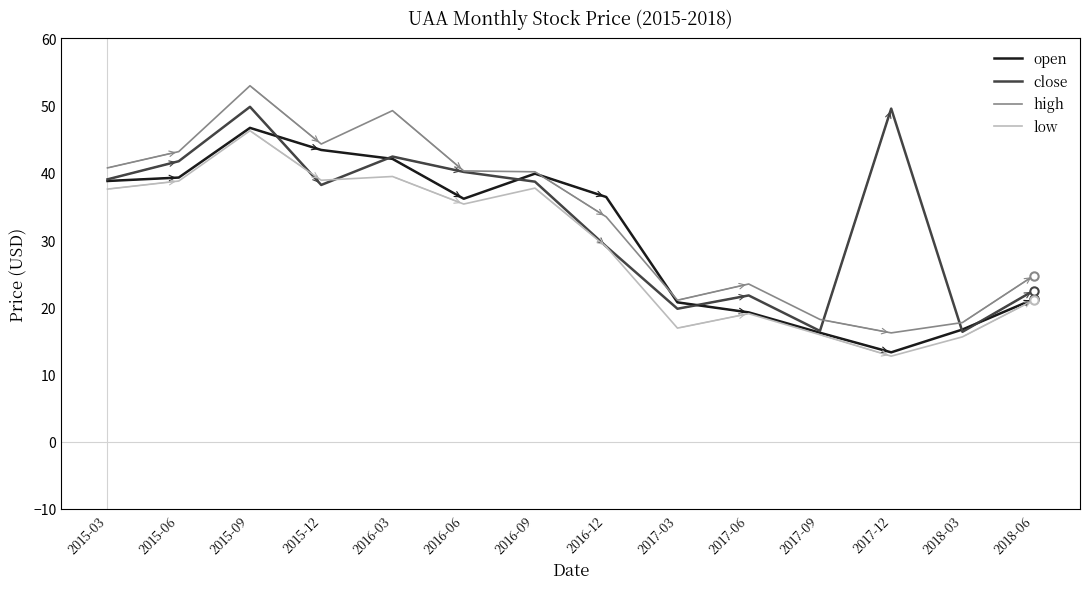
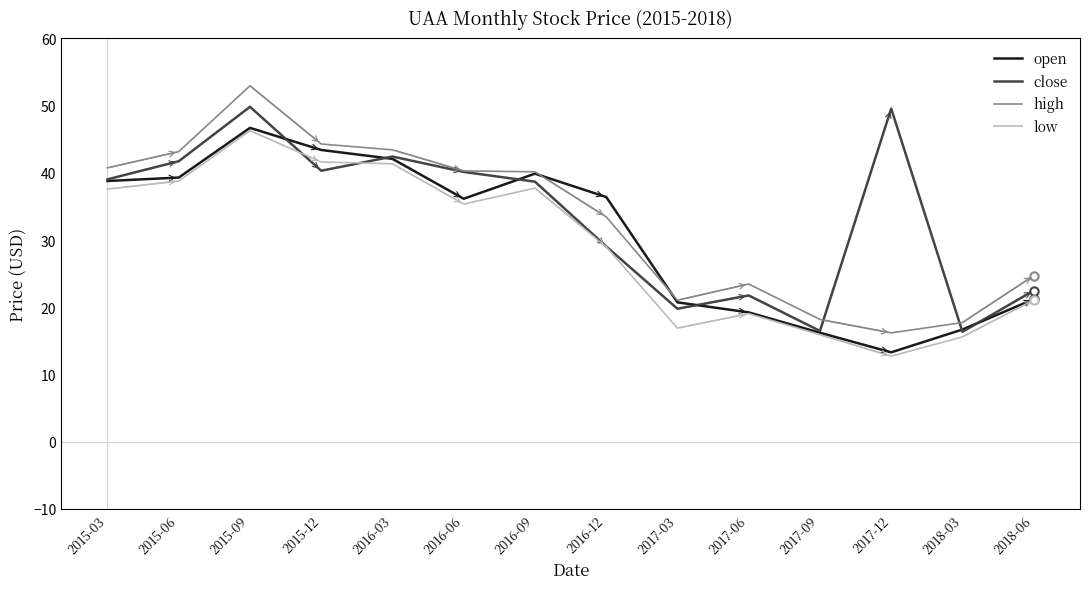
  {
    "open": {
      "2015-06": 39,
      "2015-09": 47,
      "2015-12": 43,
      "2016-06": 36,
      "2016-12": 36,
      "2017-12": 13
    },
    "close": {
      "2015-06": 42,
      "2015-09": 50,
-     "2015-12": 38,
+     "2015-12": 40,
      "2016-09": 39,
      "2017-03": 20,
      "2017-06": 22,
      "2017-12": 50
    },
    "high": {
      "2015-03": 41,
      "2015-06": 43,
      "2015-09": 53,
      "2015-12": 44,
-     "2016-03": 49,
+     "2016-03": 43,
      "2016-12": 33,
      "2017-06": 23,
      "2017-09": 18,
      "2017-12": 16,
      "2018-03": 18
    },
    "low": {
      "2015-03": 38,
      "2015-06": 39,
      "2015-09": 46,
-     "2015-12": 39,
-     "2016-03": 39,
+     "2015-12": 42,
+     "2016-03": 41,
      "2016-06": 35,
      "2016-09": 38,
      "2017-03": 17,
      "2017-12": 13,
      "2018-03": 16
    }
  }
